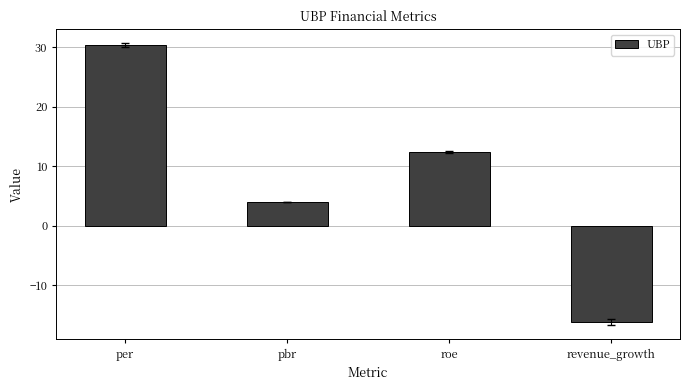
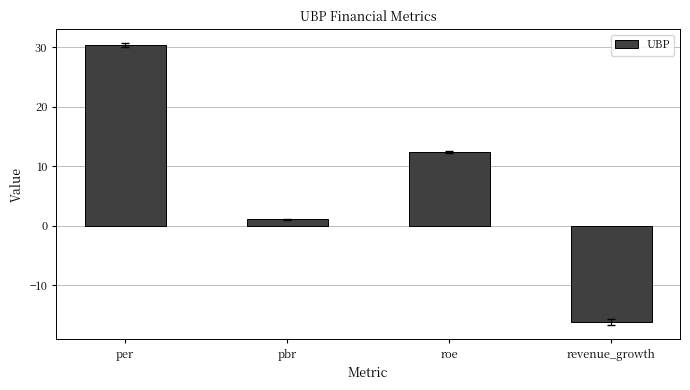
  {
    "UBP": {
      "per": 30,
-     "pbr": 4,
+     "pbr": 1,
      "roe": 12,
      "revenue_growth": -16
    }
  }
